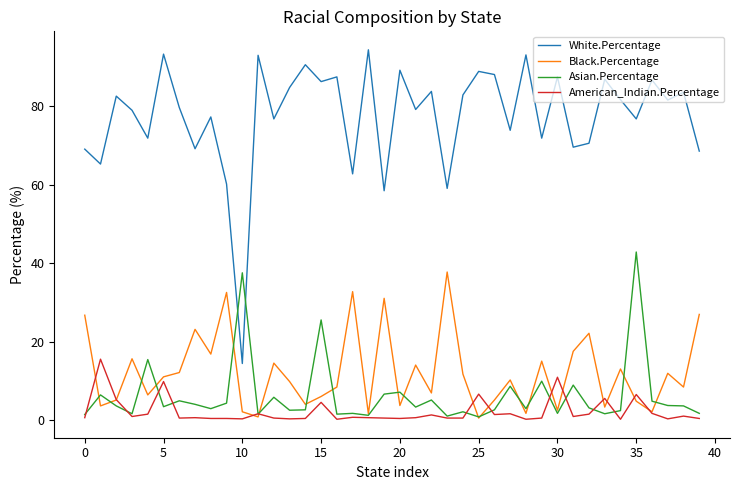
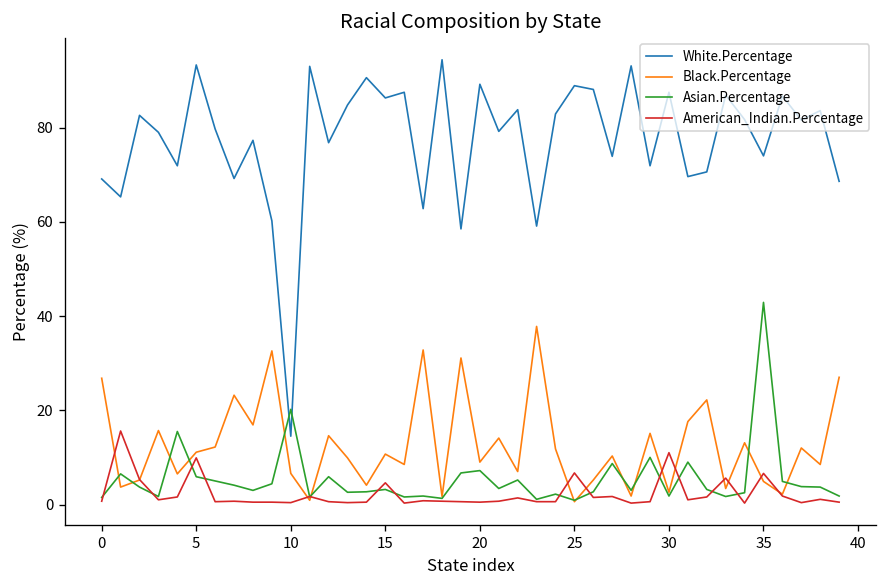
  {
    "White.Percentage": {
      "0": 69,
      "5": 93,
      "10": 15,
      "15": 86,
      "20": 89,
      "25": 89,
-     "35": 77
+     "35": 74
    },
    "Black.Percentage": {
      "0": 27,
      "5": 11,
-     "10": 2,
-     "15": 6,
-     "20": 4,
+     "10": 7,
+     "15": 11,
+     "20": 9,
      "30": 3,
      "35": 5
    },
    "Asian.Percentage": {
      "0": 2,
-     "5": 4,
-     "10": 38,
-     "15": 26,
+     "5": 6,
+     "10": 20,
+     "15": 3,
      "20": 7,
      "30": 2,
      "35": 43
    },
    "American_Indian.Percentage": {
      "0": 1,
      "5": 10,
      "10": 0,
      "15": 5,
      "20": 1,
      "25": 7,
      "30": 11,
      "35": 7
    }
  }
